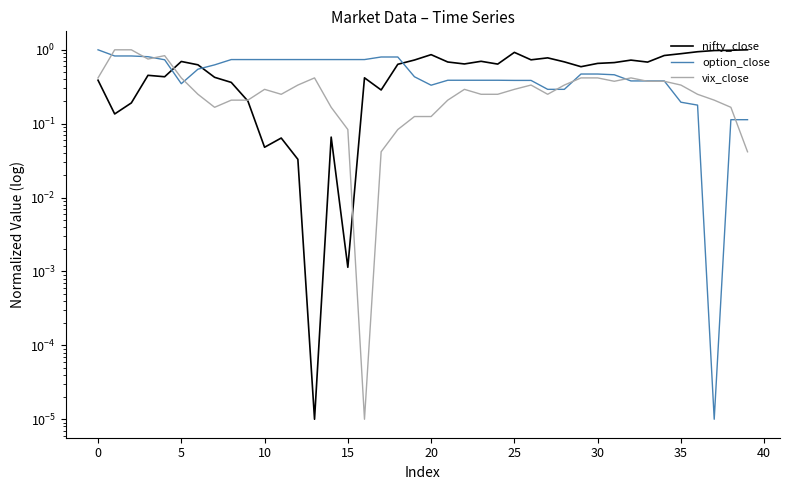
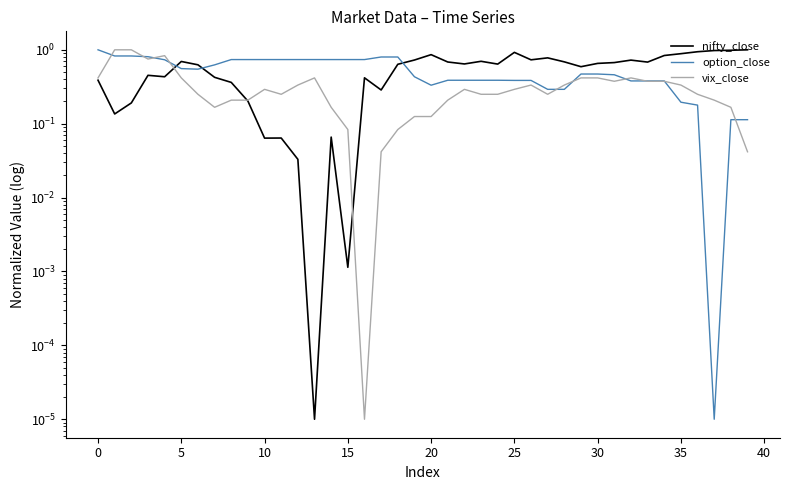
  {
    "nifty_close": {
      "5": 0.7,
-     "10": 0.05,
+     "10": 0.06,
      "15": 0.0011,
      "20": 0.9,
      "25": 0.9,
      "30": 0.7,
      "35": 0.9
    },
    "option_close": {
      "0": 1.0,
-     "5": 0.3,
+     "5": 0.6,
      "10": 0.7,
      "15": 0.7,
      "20": 0.3,
      "25": 0.4,
      "30": 0.5,
      "35": 0.2
    },
    "vix_close": {
      "5": 0.4,
      "10": 0.29,
      "15": 0.08,
      "20": 0.13,
      "25": 0.29,
      "30": 0.4,
      "35": 0.3
    }
  }
